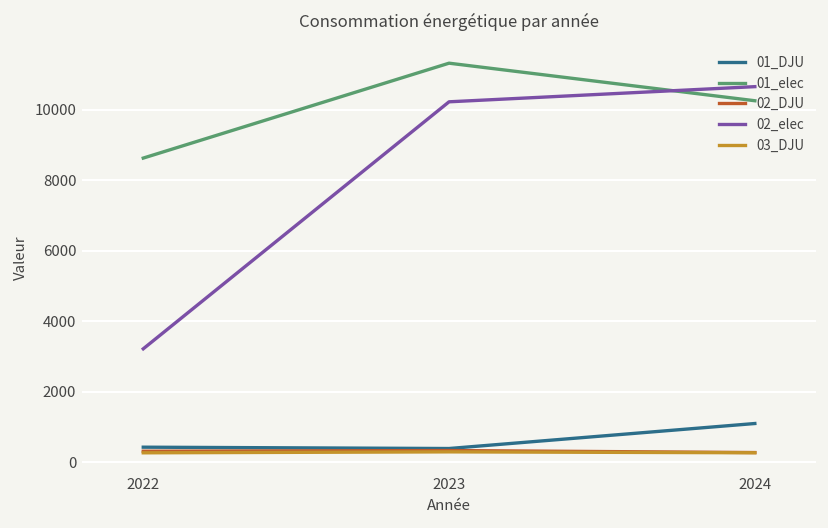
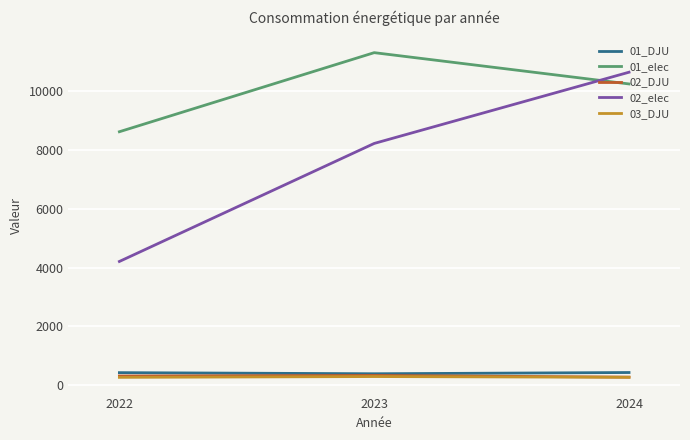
  {
    "01_DJU": {
      "2022": 400,
-     "2024": 1100
+     "2024": 400
    },
    "01_elec": {
      "2022": 8600,
      "2023": 11300,
      "2024": 10200
    },
    "02_elec": {
-     "2022": 3200,
-     "2023": 10200,
+     "2022": 4200,
+     "2023": 8200,
      "2024": 10600
    }
  }
